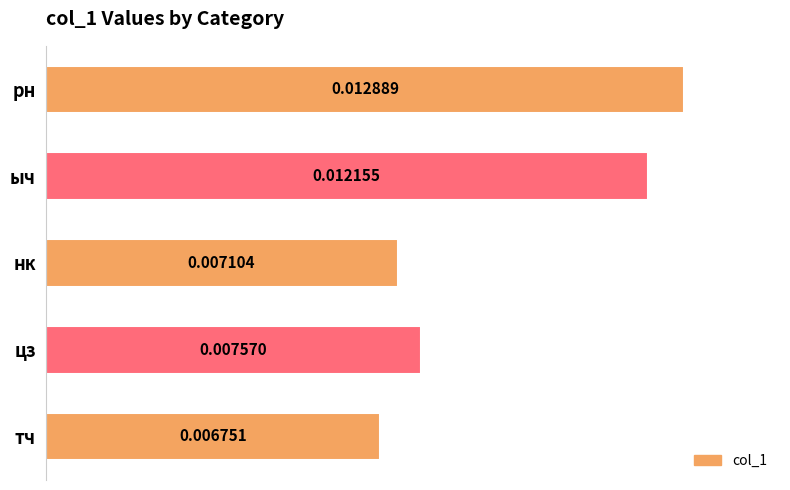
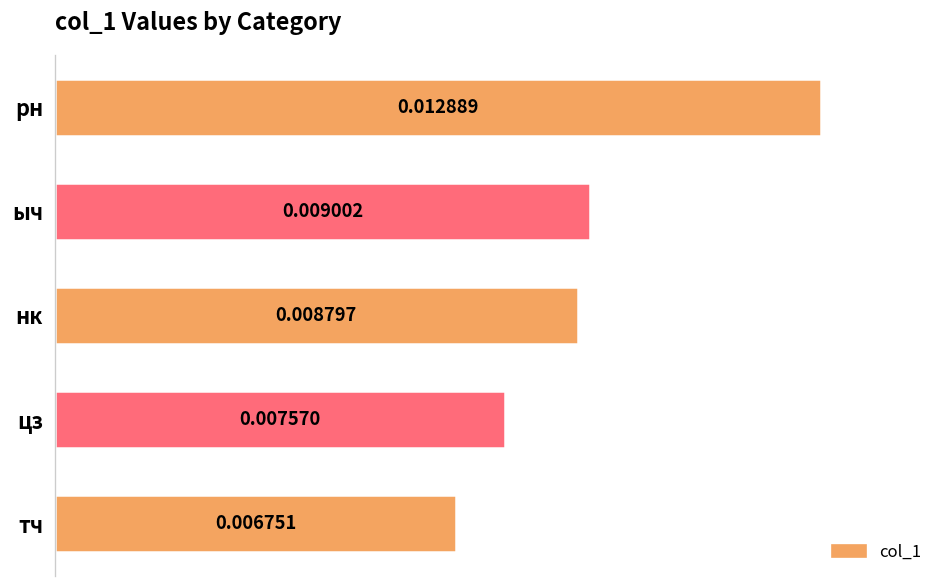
  {
    "рн": 0.012889,
-   "ыч": 0.012155,
-   "нк": 0.007104,
+   "ыч": 0.009002,
+   "нк": 0.008797,
    "цз": 0.007570,
    "тч": 0.006751
  }
